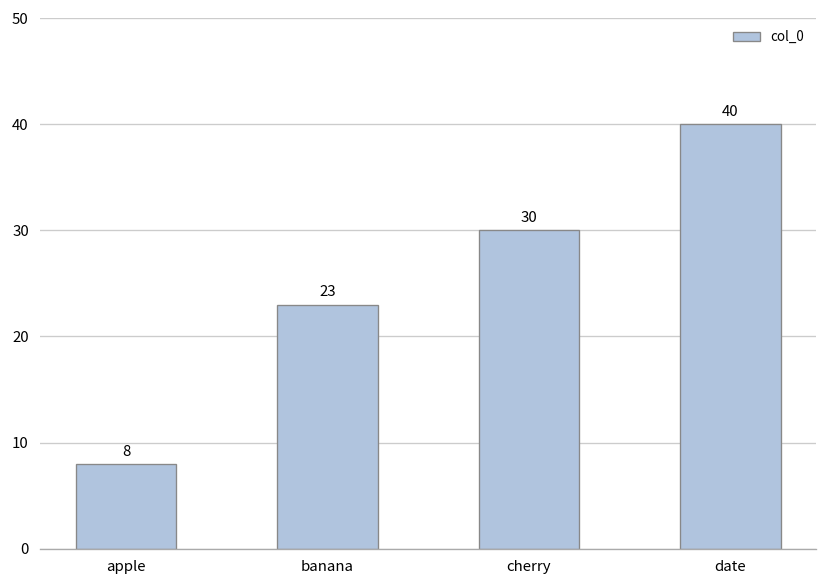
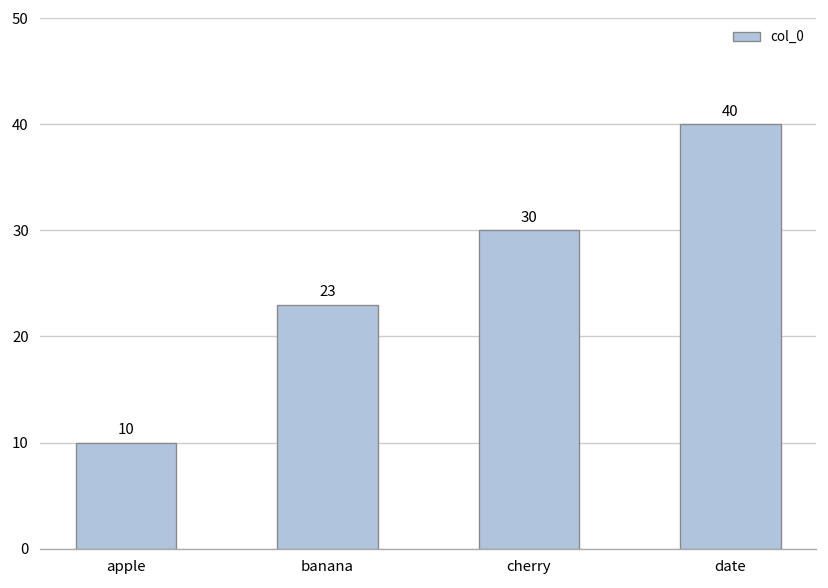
  {
-   "apple": 8,
+   "apple": 10,
    "banana": 23,
    "cherry": 30,
    "date": 40
  }
